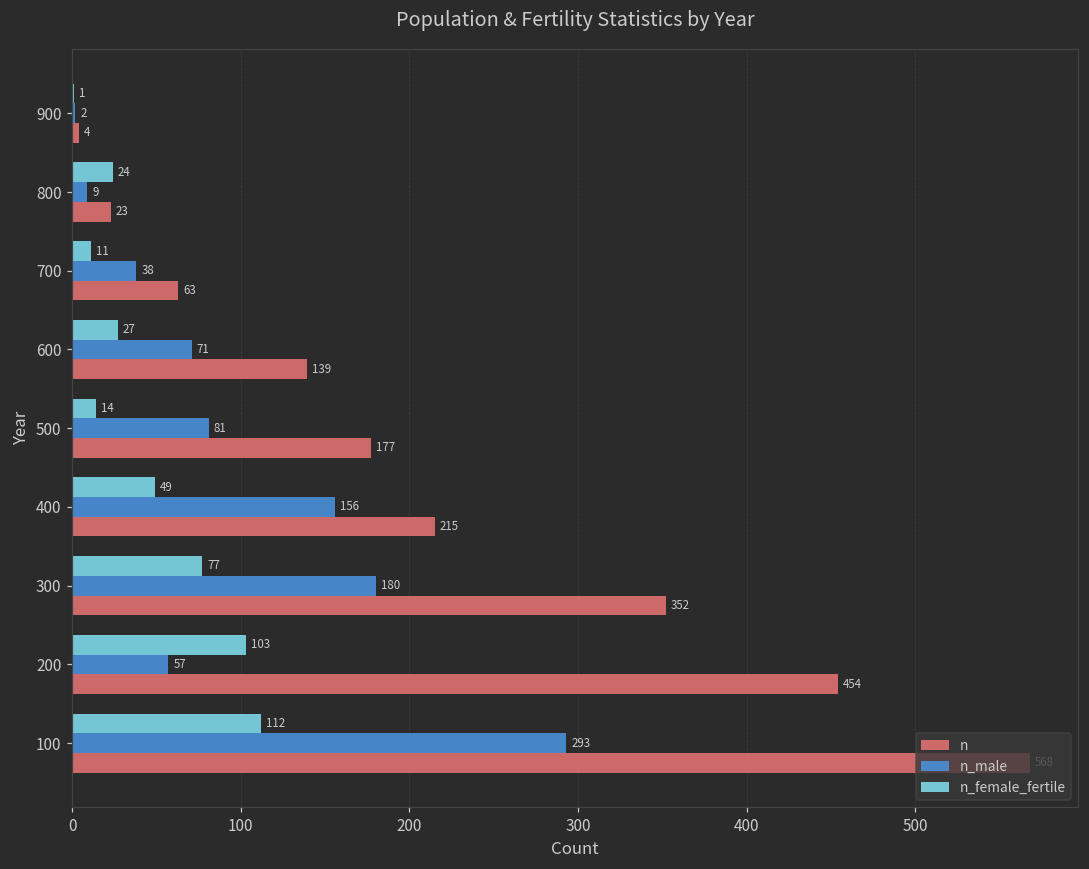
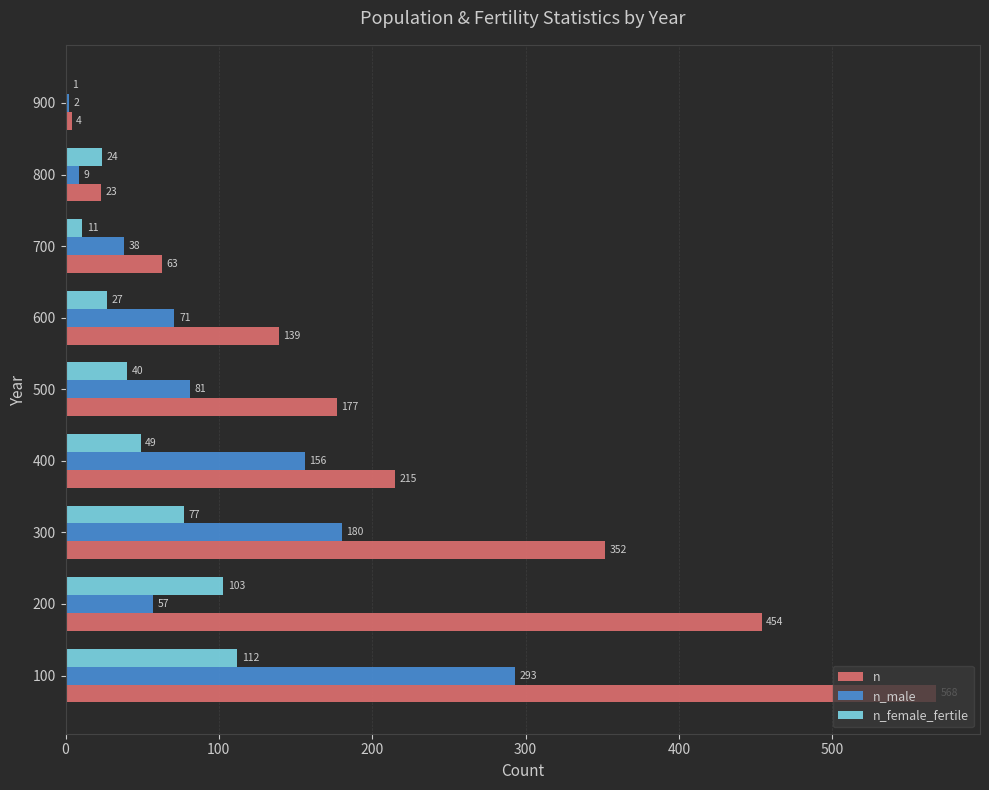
  {
    "n": {
      "900": 4,
      "800": 23,
      "700": 63,
      "600": 139,
      "500": 177,
      "400": 215,
      "300": 352,
      "200": 454
    },
    "n_male": {
      "900": 2,
      "800": 9,
      "700": 38,
      "600": 71,
      "500": 81,
      "400": 156,
      "300": 180,
      "200": 57,
      "100": 293
    },
    "n_female_fertile": {
      "900": 1,
      "800": 24,
      "700": 11,
      "600": 27,
-     "500": 14,
+     "500": 40,
      "400": 49,
      "300": 77,
      "200": 103,
      "100": 112
    }
  }
